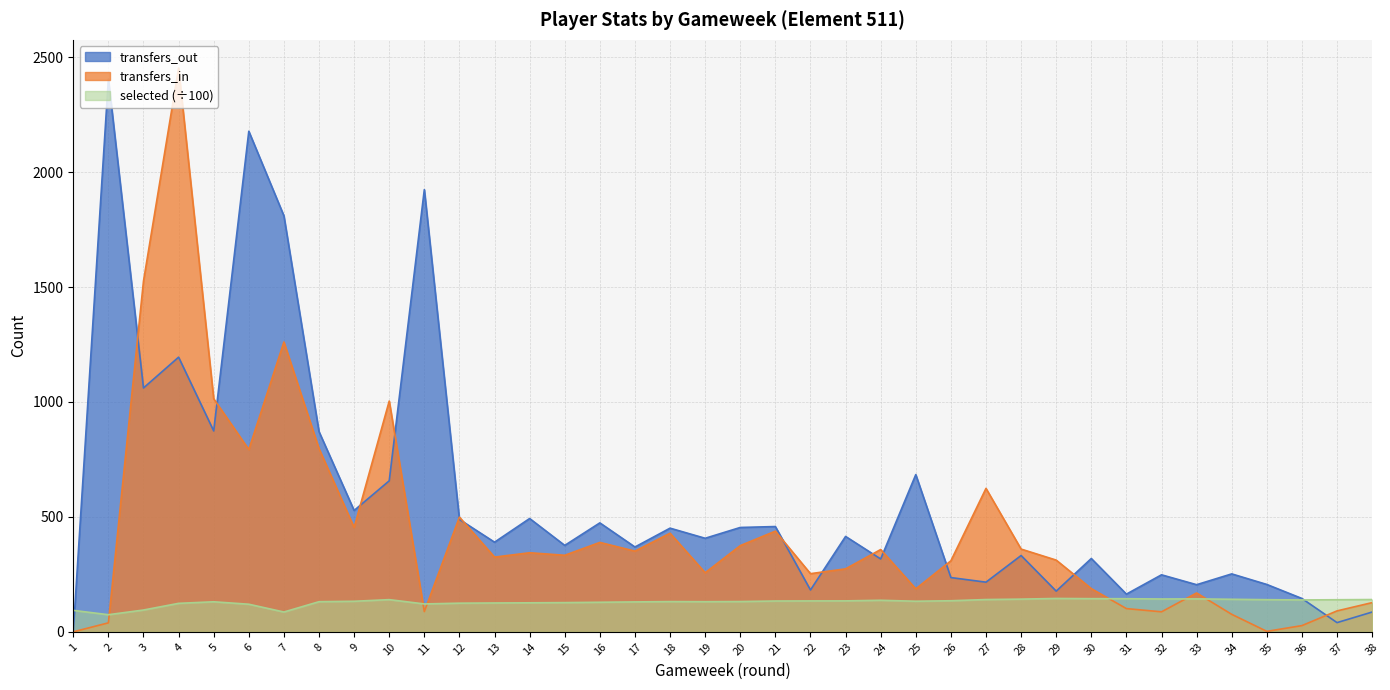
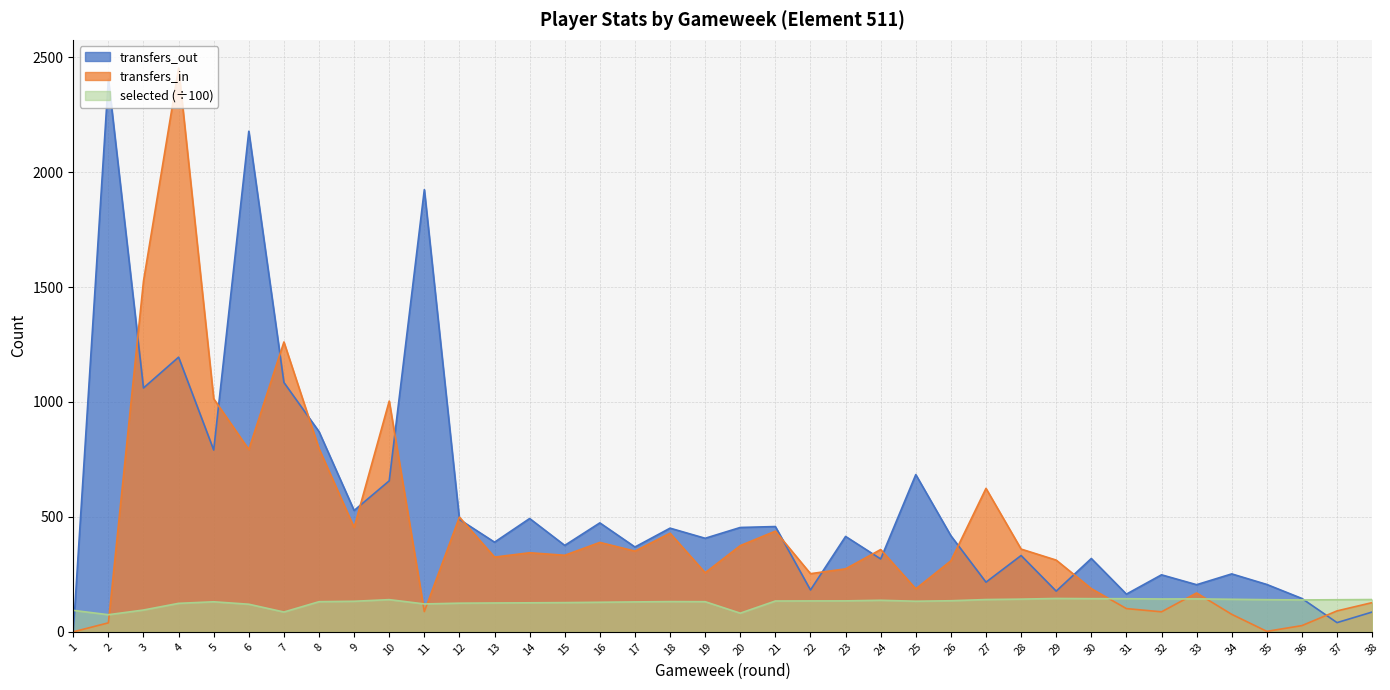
  {
    "transfers_out": {
      "3": 1060,
      "4": 1200,
-     "5": 870,
+     "5": 790,
      "6": 2180,
-     "7": 1810,
+     "7": 1090,
      "8": 870,
      "9": 530,
      "10": 660,
      "11": 1920,
      "13": 390,
      "14": 490,
      "15": 380,
      "16": 470,
      "17": 370,
      "18": 450,
      "19": 410,
      "20": 450,
      "21": 460,
      "22": 180,
      "23": 420,
      "24": 320,
      "25": 680,
-     "26": 240,
+     "26": 420,
      "27": 220,
      "28": 330,
      "29": 180,
      "30": 320,
      "31": 160,
      "32": 250,
      "33": 210,
      "34": 250,
      "35": 210,
      "37": 40,
      "38": 90
    },
    "transfers_in": {
      "2": 40,
      "3": 1530,
      "5": 1010,
      "6": 790,
      "7": 1260,
      "8": 800,
      "9": 450,
      "10": 1000,
      "11": 90,
      "13": 330,
      "14": 340,
      "15": 330,
      "16": 390,
      "17": 350,
      "18": 430,
      "19": 260,
      "20": 380,
      "21": 440,
      "22": 250,
      "23": 270,
      "24": 360,
      "25": 190,
      "26": 310,
      "27": 620,
      "28": 360,
      "29": 310,
      "30": 190,
      "31": 100,
      "32": 90,
      "33": 170,
      "34": 80,
      "35": 0,
      "36": 30,
      "37": 90,
      "38": 130
    },
    "selected (÷100)": {
      "1": 90,
      "2": 70,
      "3": 90,
      "4": 120,
      "5": 130,
      "6": 120,
      "7": 90,
      "8": 130,
      "9": 130,
      "10": 140,
      "11": 120,
      "12": 120,
      "13": 130,
      "14": 130,
      "15": 130,
      "16": 130,
      "17": 130,
      "18": 130,
      "19": 130,
-     "20": 130,
+     "20": 80,
      "21": 130,
      "22": 130,
      "23": 130,
      "24": 140,
      "25": 130,
      "26": 140,
      "27": 140,
      "28": 140,
      "29": 150,
      "30": 140,
      "31": 140,
      "32": 140,
      "33": 140,
      "34": 140,
      "35": 140,
      "37": 140,
      "38": 140
    }
  }
